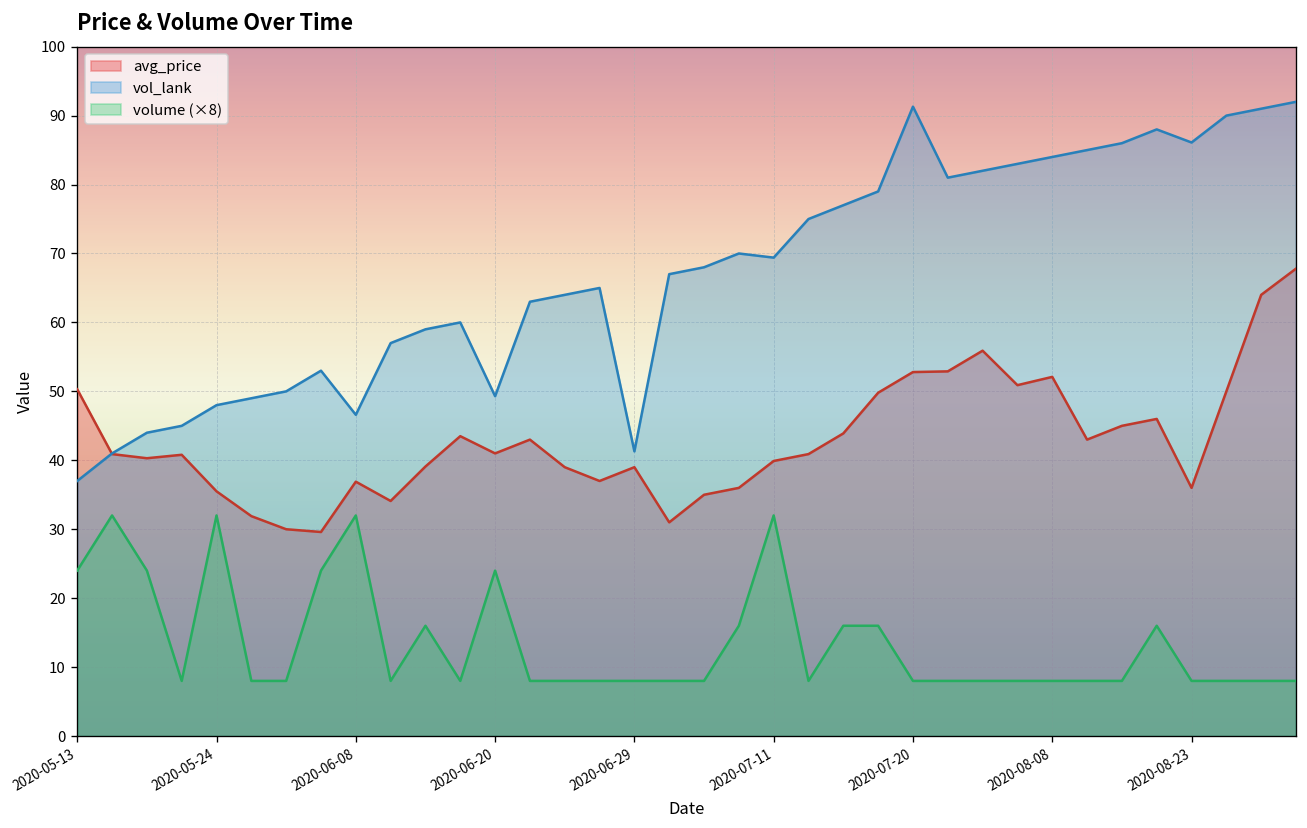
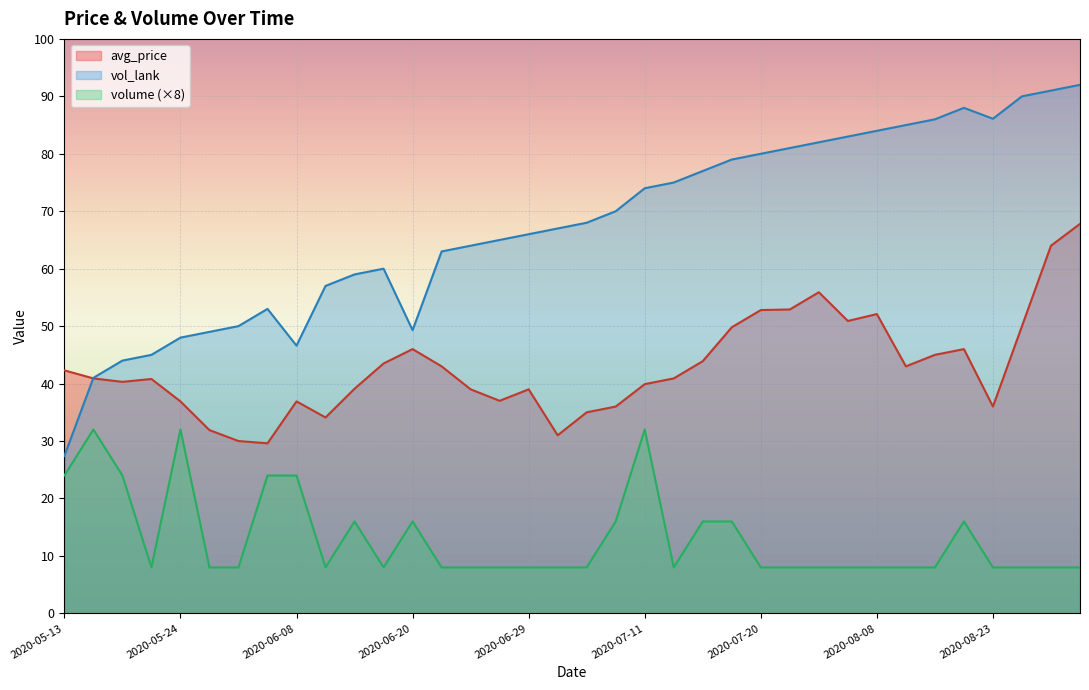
  {
    "avg_price": {
-     "2020-05-13": 50,
-     "2020-05-24": 36,
+     "2020-05-13": 42,
+     "2020-05-24": 37,
      "2020-06-08": 37,
-     "2020-06-20": 41,
+     "2020-06-20": 46,
      "2020-06-29": 39,
      "2020-07-11": 40,
      "2020-07-20": 53,
      "2020-08-08": 52,
      "2020-08-23": 36
    },
    "vol_lank": {
-     "2020-05-13": 37,
+     "2020-05-13": 27,
      "2020-05-24": 48,
      "2020-06-08": 47,
      "2020-06-20": 49,
-     "2020-06-29": 41,
-     "2020-07-11": 69,
-     "2020-07-20": 91,
+     "2020-06-29": 66,
+     "2020-07-11": 74,
+     "2020-07-20": 80,
      "2020-08-08": 84,
      "2020-08-23": 86
    },
    "volume (×8)": {
      "2020-05-13": 24,
      "2020-05-24": 32,
-     "2020-06-08": 32,
-     "2020-06-20": 24,
+     "2020-06-08": 24,
+     "2020-06-20": 16,
      "2020-06-29": 8,
      "2020-07-11": 32,
      "2020-07-20": 8,
      "2020-08-08": 8,
      "2020-08-23": 8
    }
  }
